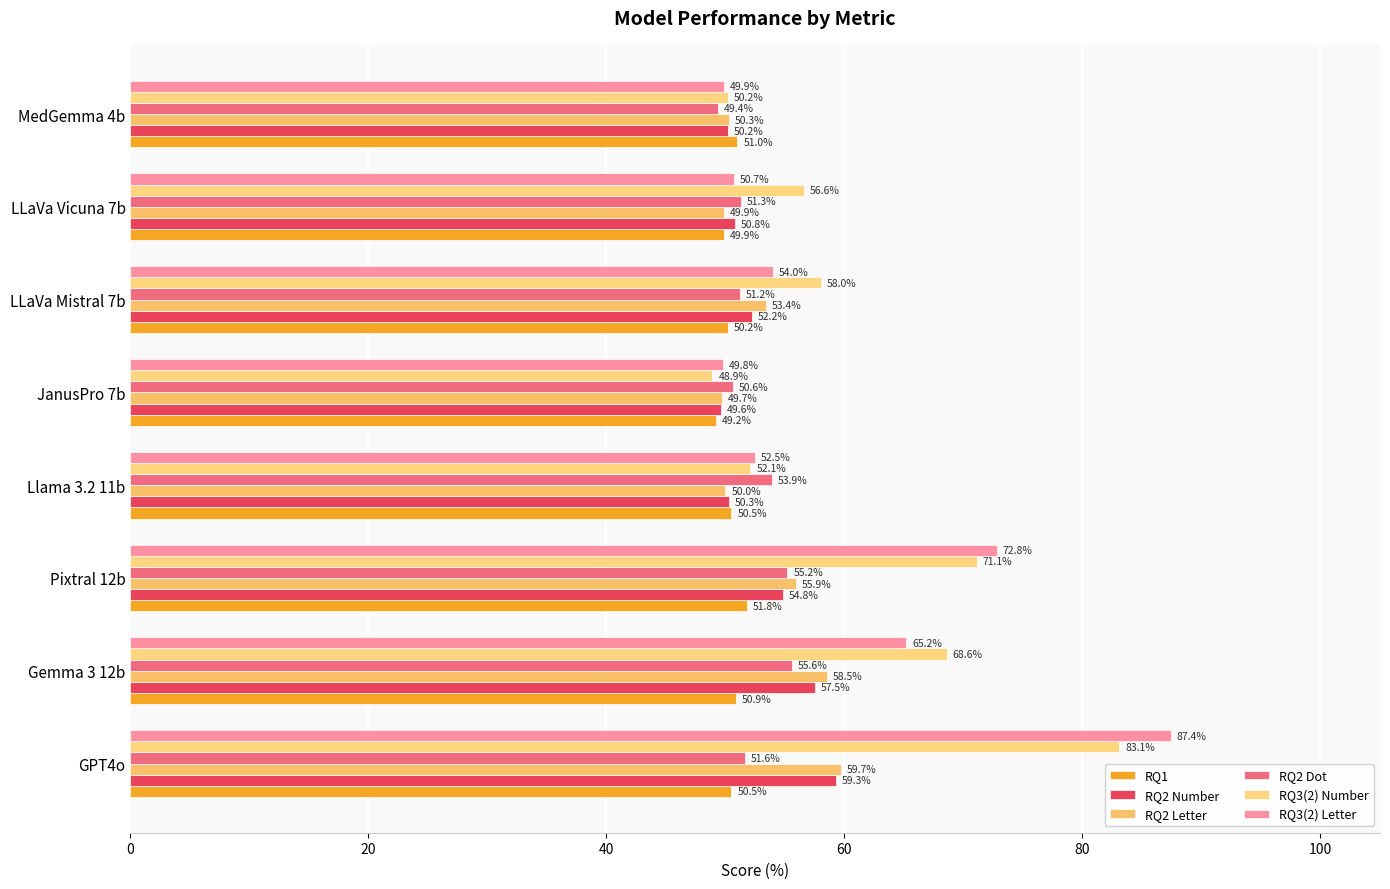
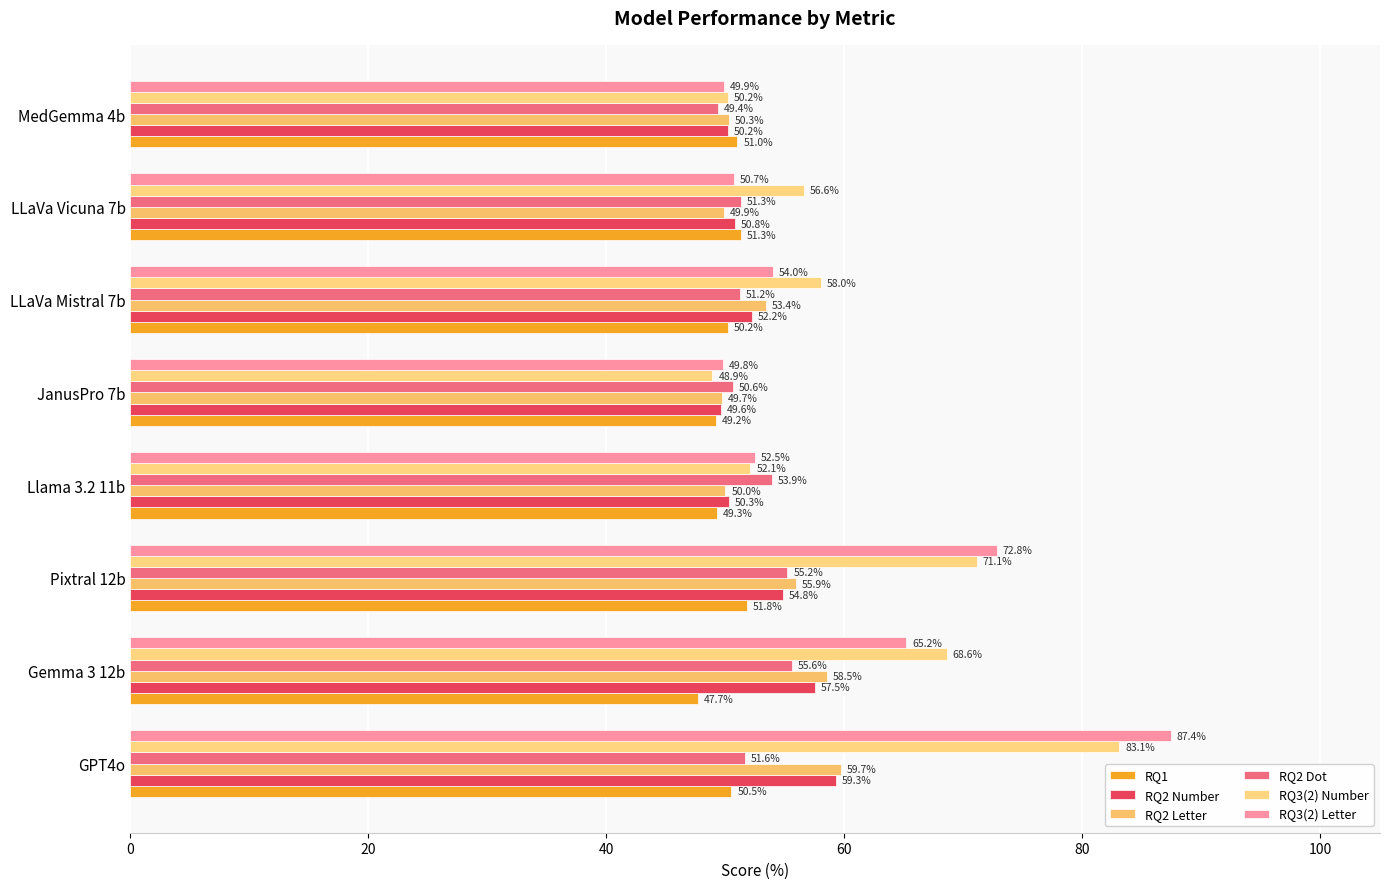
  {
    "RQ1": {
      "MedGemma 4b": "51.0%",
-     "LLaVa Vicuna 7b": "49.9%",
+     "LLaVa Vicuna 7b": "51.3%",
      "LLaVa Mistral 7b": "50.2%",
      "JanusPro 7b": "49.2%",
-     "Llama 3.2 11b": "50.5%",
+     "Llama 3.2 11b": "49.3%",
      "Pixtral 12b": "51.8%",
-     "Gemma 3 12b": "50.9%",
+     "Gemma 3 12b": "47.7%",
      "GPT4o": "50.5%"
    }
  }
